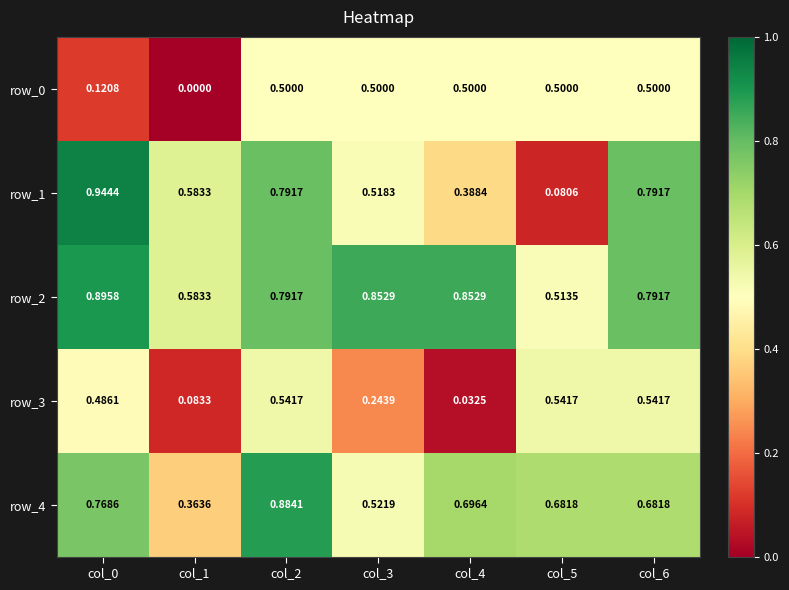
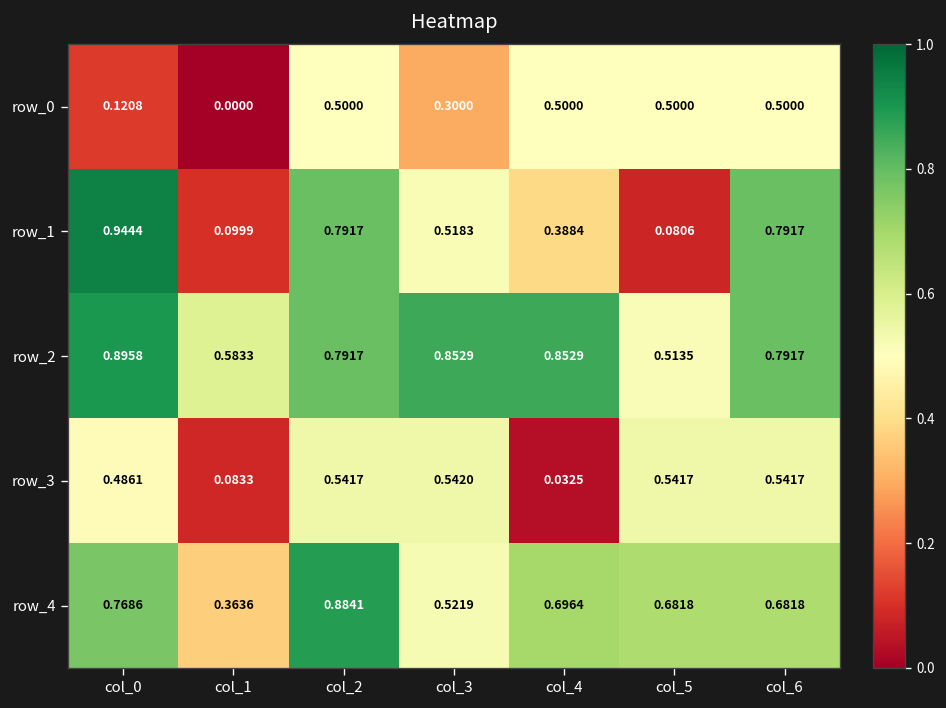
  {
    "row_0": {
      "col_0": 0.1208,
      "col_1": 0.0000,
      "col_2": 0.5000,
-     "col_3": 0.5000,
+     "col_3": 0.3000,
      "col_4": 0.5000,
      "col_5": 0.5000,
      "col_6": 0.5000
    },
    "row_1": {
      "col_0": 0.9444,
-     "col_1": 0.5833,
+     "col_1": 0.0999,
      "col_2": 0.7917,
      "col_3": 0.5183,
      "col_4": 0.3884,
      "col_5": 0.0806,
      "col_6": 0.7917
    },
    "row_2": {
      "col_0": 0.8958,
      "col_1": 0.5833,
      "col_2": 0.7917,
      "col_3": 0.8529,
      "col_4": 0.8529,
      "col_5": 0.5135,
      "col_6": 0.7917
    },
    "row_3": {
      "col_0": 0.4861,
      "col_1": 0.0833,
      "col_2": 0.5417,
-     "col_3": 0.2439,
+     "col_3": 0.5420,
      "col_4": 0.0325,
      "col_5": 0.5417,
      "col_6": 0.5417
    },
    "row_4": {
      "col_0": 0.7686,
      "col_1": 0.3636,
      "col_2": 0.8841,
      "col_3": 0.5219,
      "col_4": 0.6964,
      "col_5": 0.6818,
      "col_6": 0.6818
    }
  }
